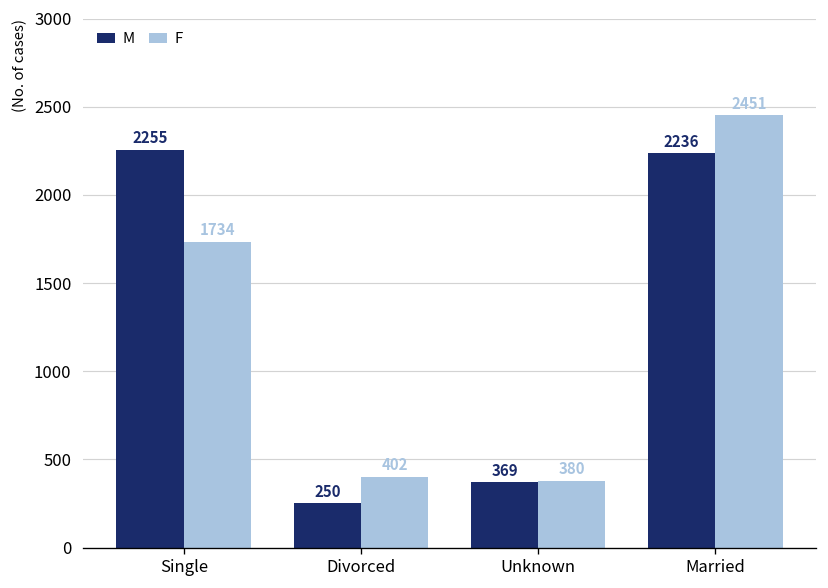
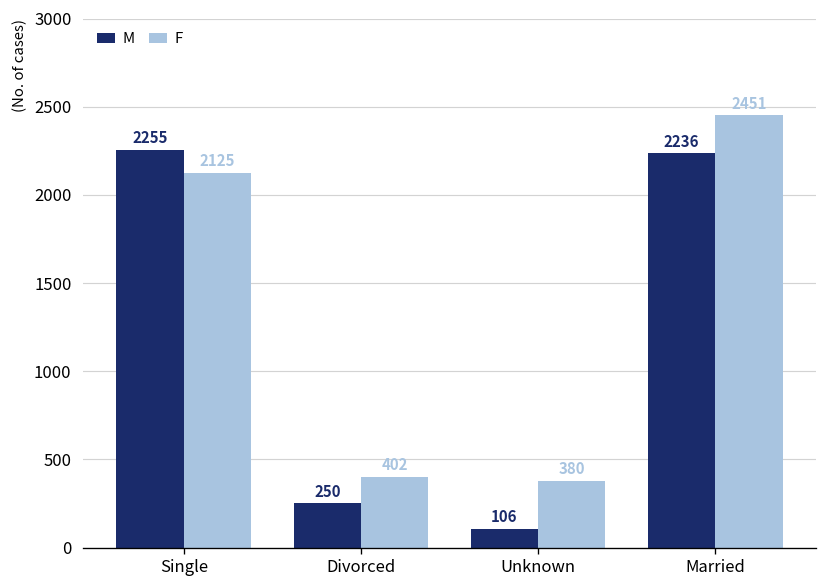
  {
    "M": {
      "Single": 2255,
      "Divorced": 250,
-     "Unknown": 369,
+     "Unknown": 106,
      "Married": 2236
    },
    "F": {
-     "Single": 1734,
+     "Single": 2125,
      "Divorced": 402,
      "Unknown": 380,
      "Married": 2451
    }
  }
